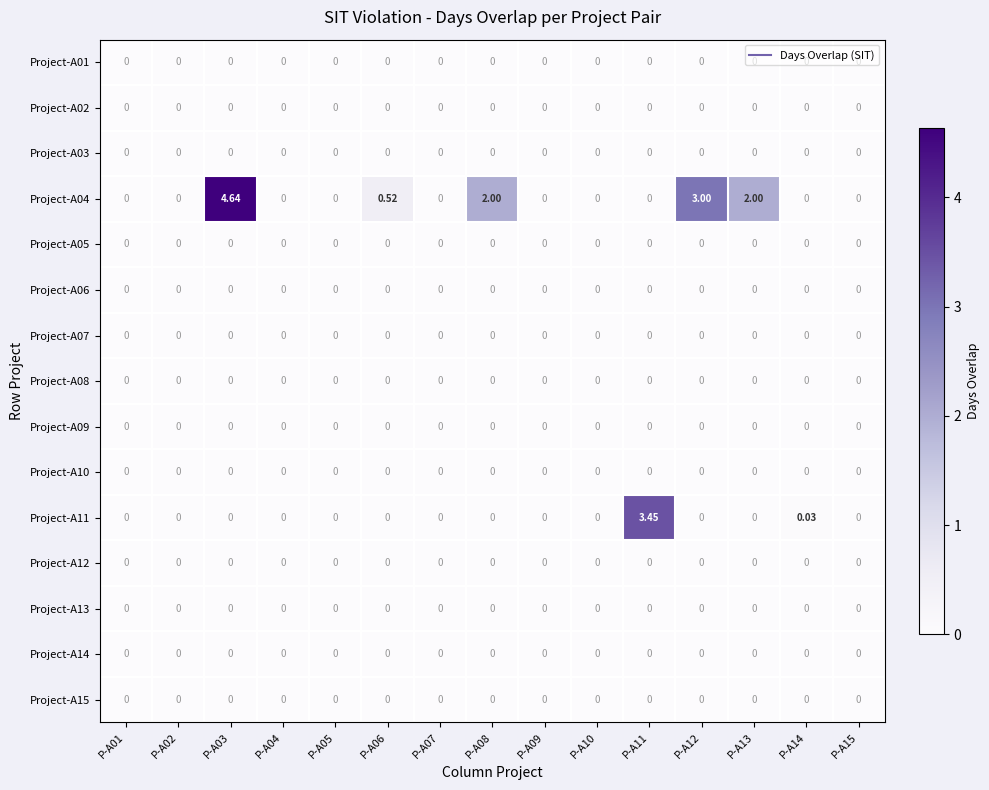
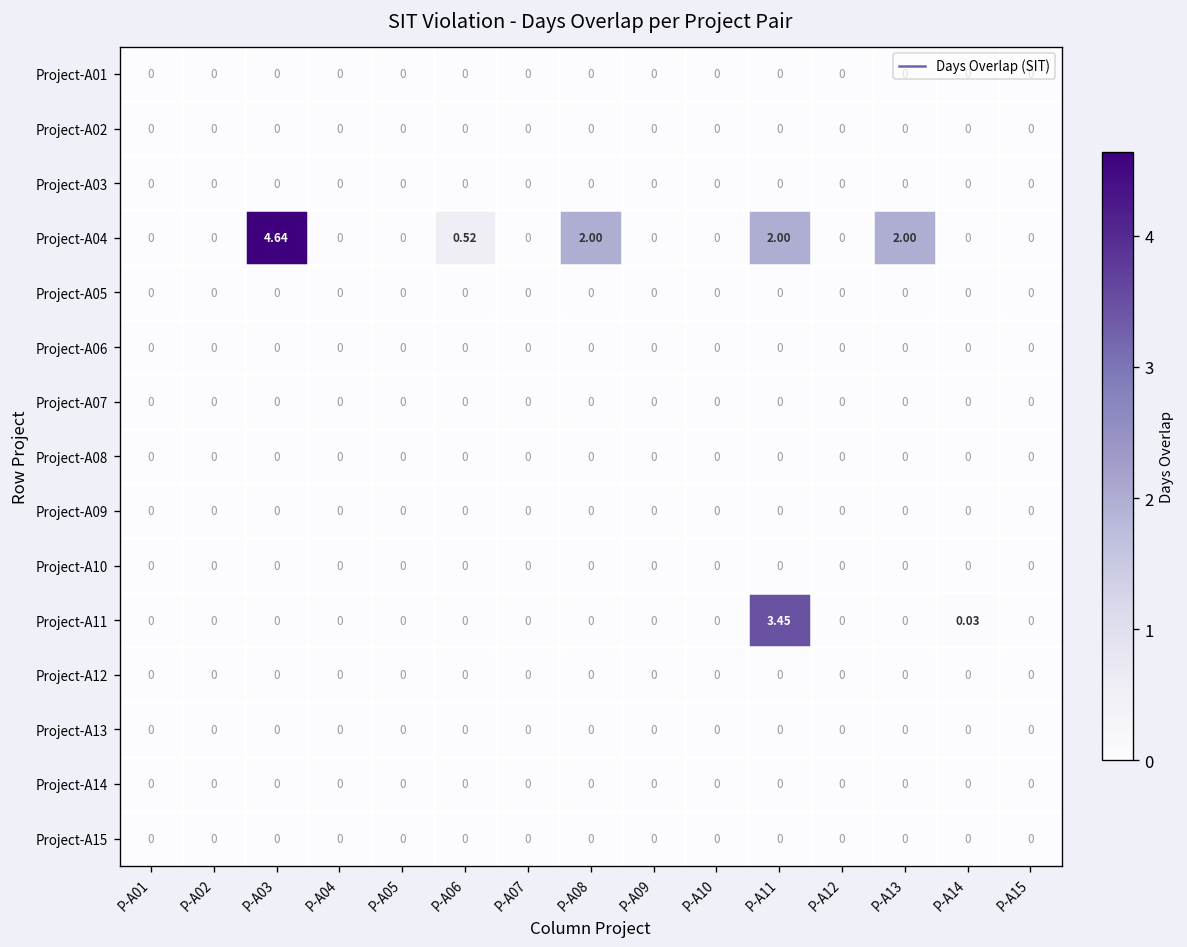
  {
    "Project-A04": {
      "P-A01": 0,
      "P-A02": 0,
      "P-A03": 4.64,
      "P-A04": 0,
      "P-A05": 0,
      "P-A06": 0.52,
      "P-A07": 0,
      "P-A08": 2.00,
      "P-A09": 0,
      "P-A10": 0,
-     "P-A11": 0,
-     "P-A12": 3.00,
+     "P-A11": 2.00,
+     "P-A12": 0,
      "P-A13": 2.00,
      "P-A14": 0,
      "P-A15": 0
    }
  }
